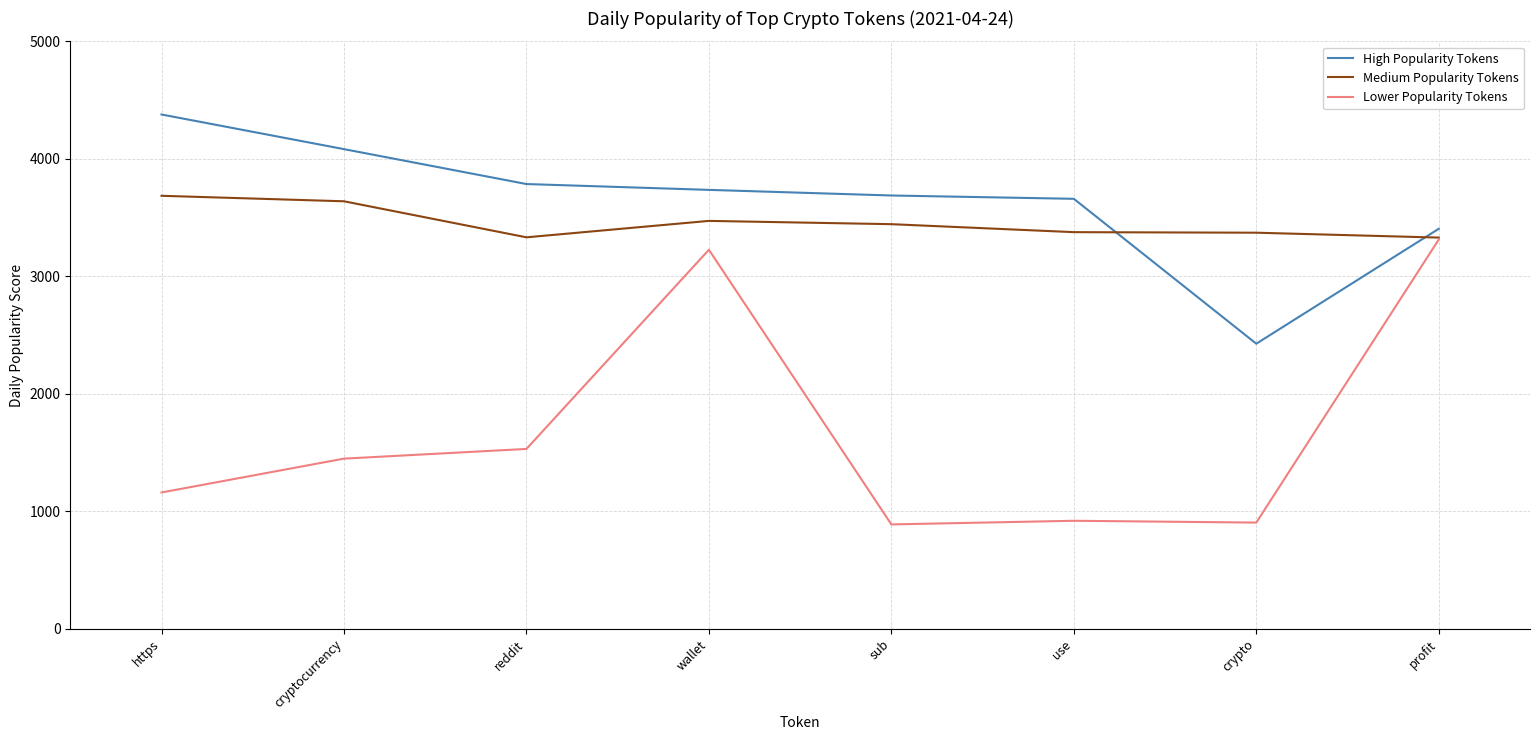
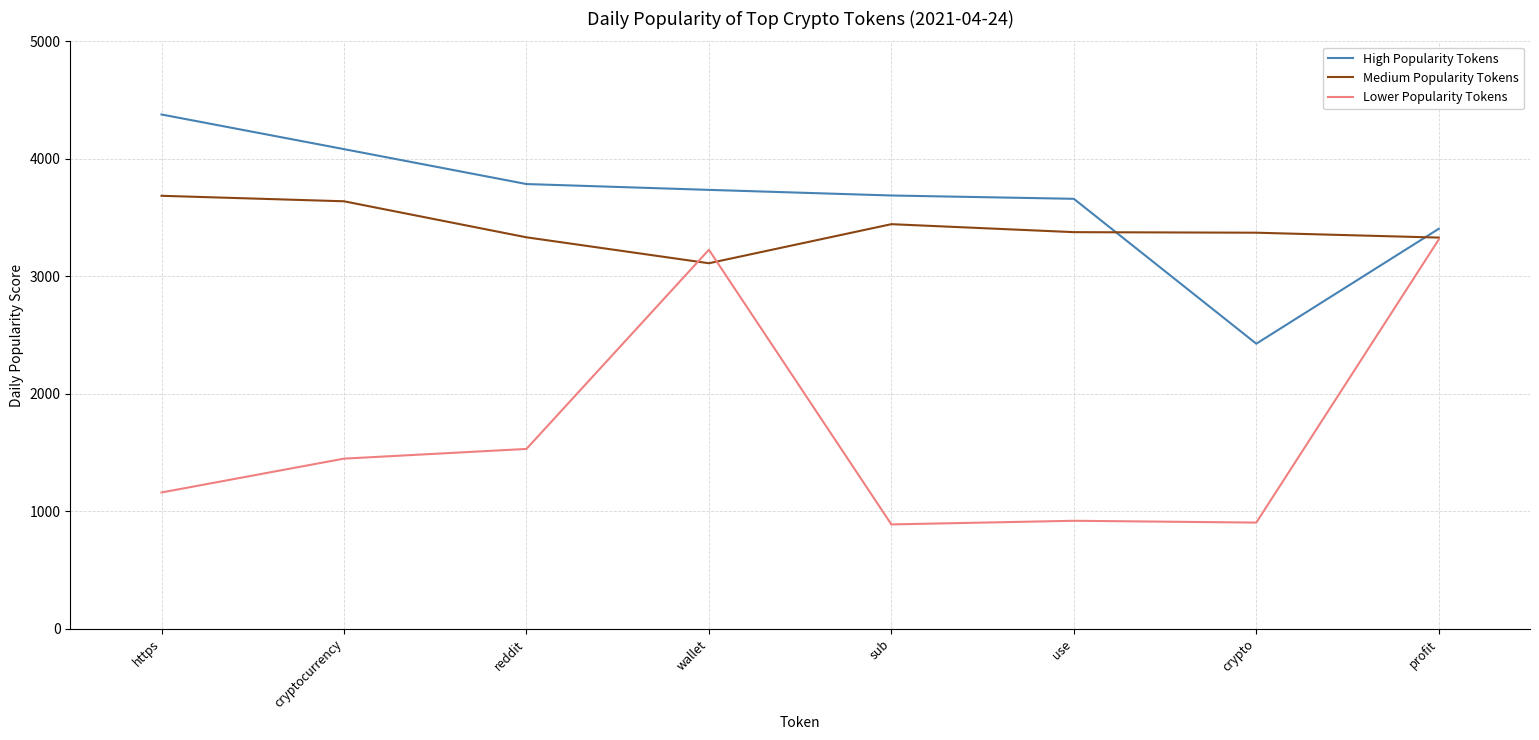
  {
    "High Popularity Tokens": {
      "https": 4380,
      "cryptocurrency": 4080,
      "reddit": 3790,
      "wallet": 3740,
      "sub": 3690,
      "use": 3660,
      "crypto": 2430,
      "profit": 3400
    },
    "Medium Popularity Tokens": {
      "https": 3690,
      "cryptocurrency": 3640,
      "reddit": 3330,
-     "wallet": 3470,
+     "wallet": 3110,
      "sub": 3440,
      "use": 3380,
      "crypto": 3370
    },
    "Lower Popularity Tokens": {
      "https": 1160,
      "cryptocurrency": 1450,
      "reddit": 1530,
      "wallet": 3230,
      "sub": 890,
      "use": 920,
      "crypto": 900
    }
  }
